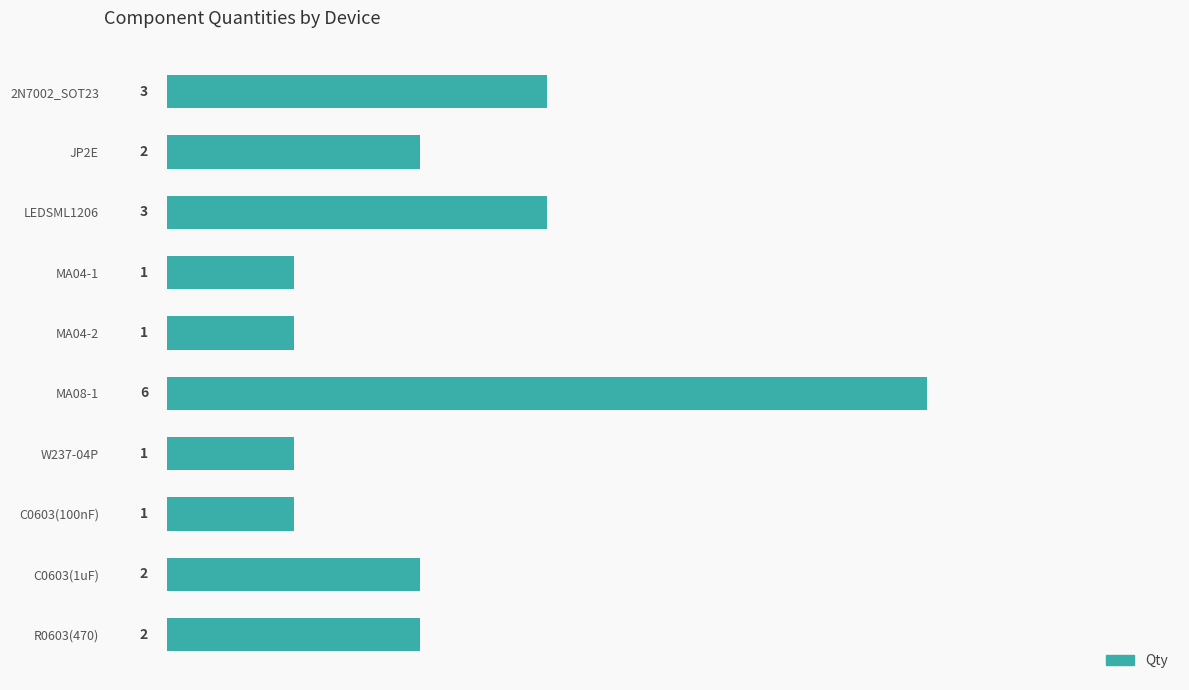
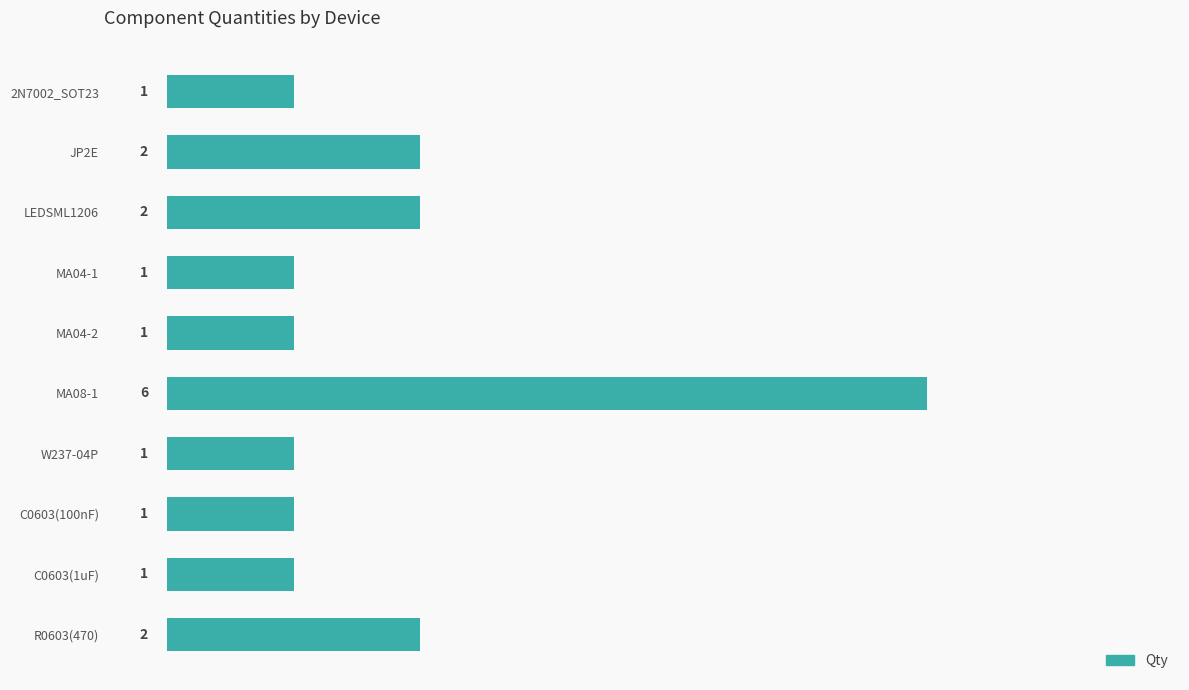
  {
-   "2N7002_SOT23": 3,
-   "LEDSML1206": 3,
-   "C0603(1uF)": 2
+   "2N7002_SOT23": 1,
+   "LEDSML1206": 2,
+   "C0603(1uF)": 1
  }
